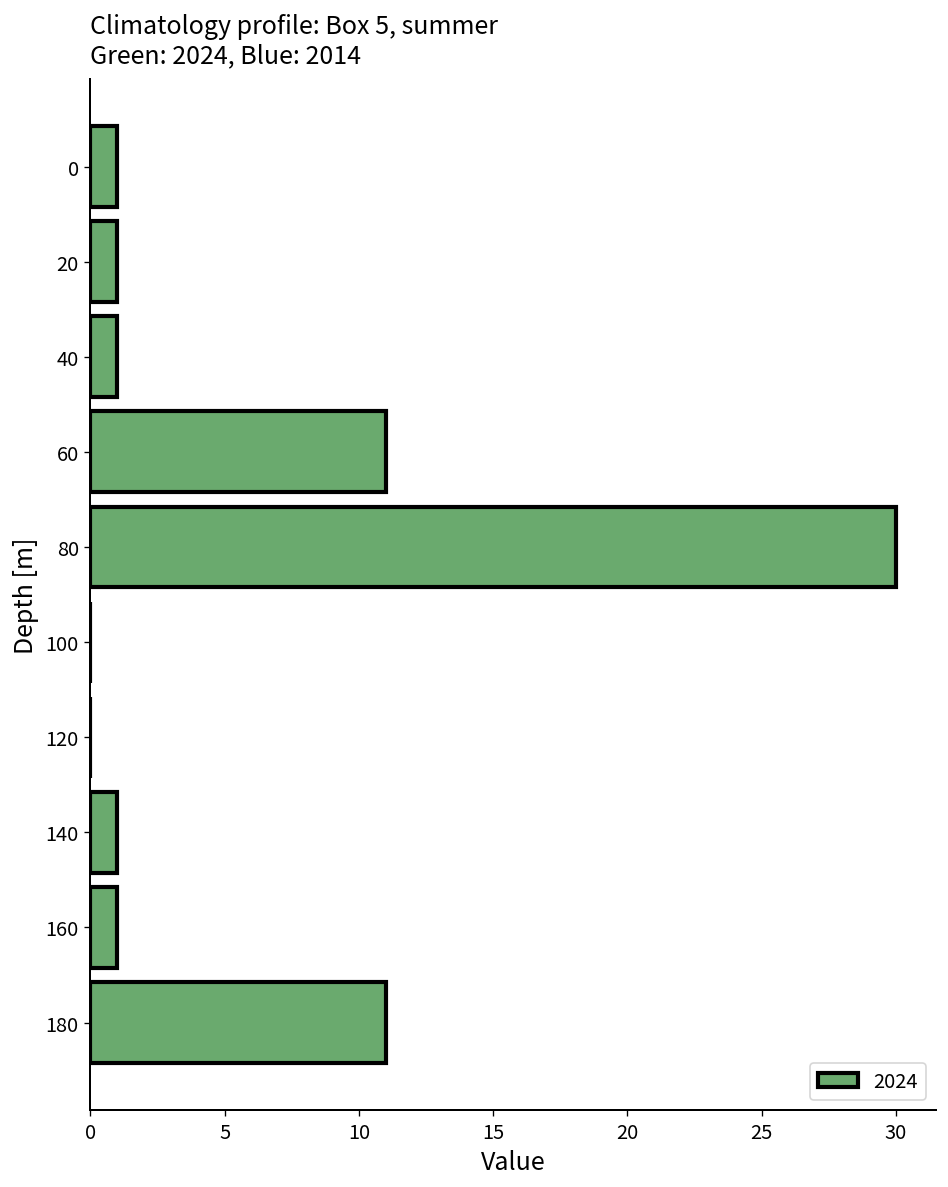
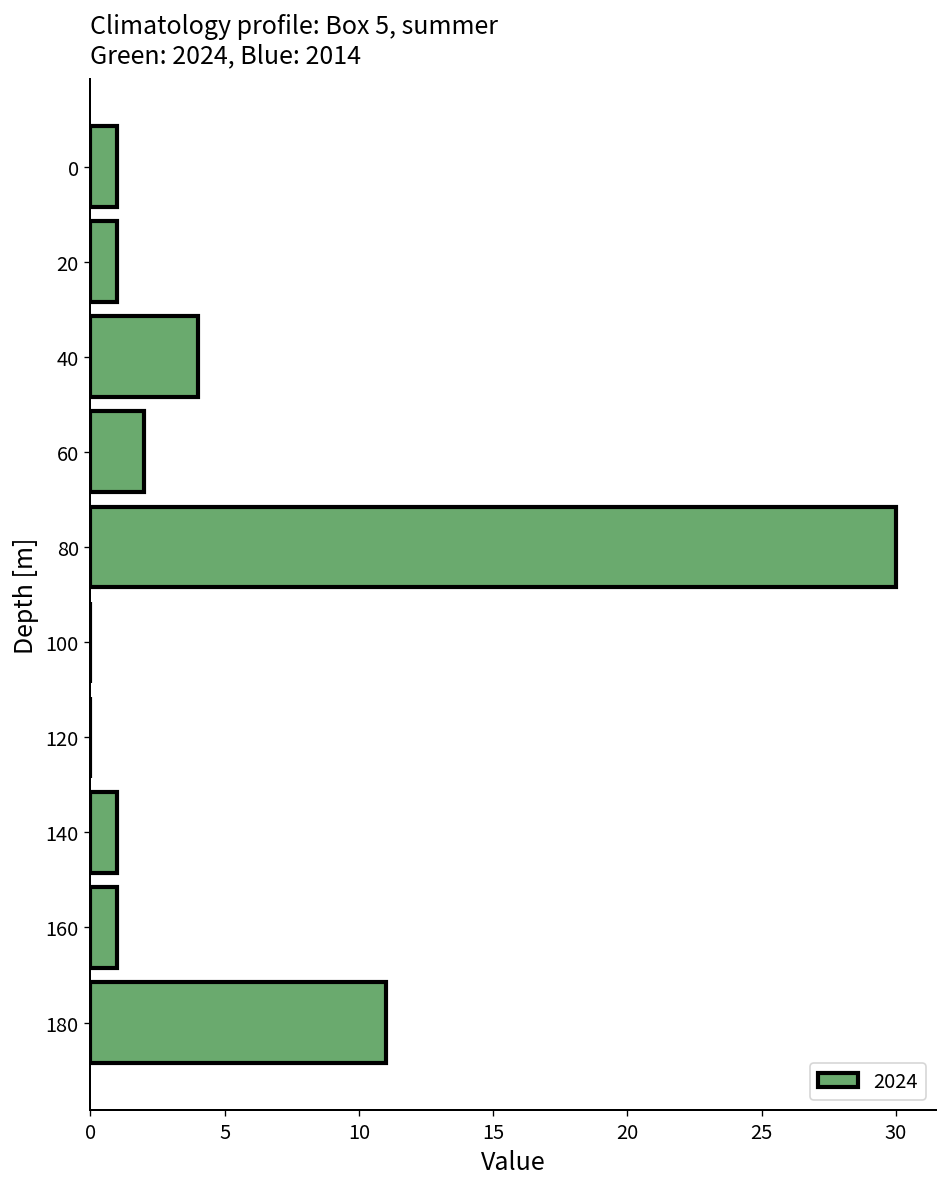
  {
    "0": 1,
    "20": 1,
-   "40": 1,
-   "60": 11,
+   "40": 4,
+   "60": 2,
    "80": 30,
    "100": 0,
    "120": 0,
    "140": 1,
    "160": 1,
    "180": 11
  }
